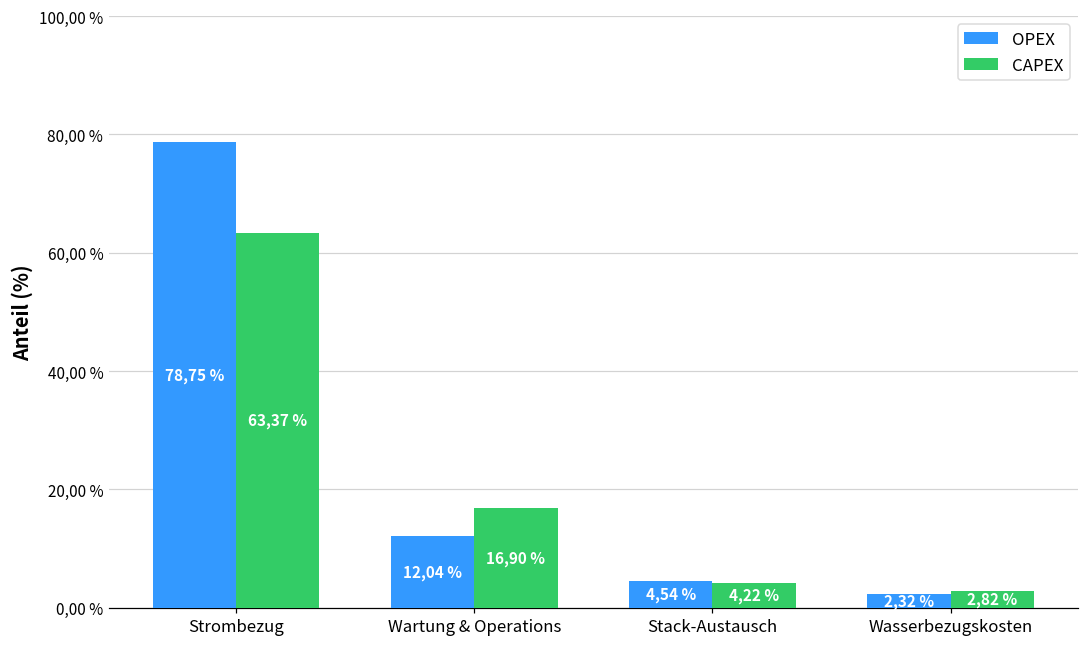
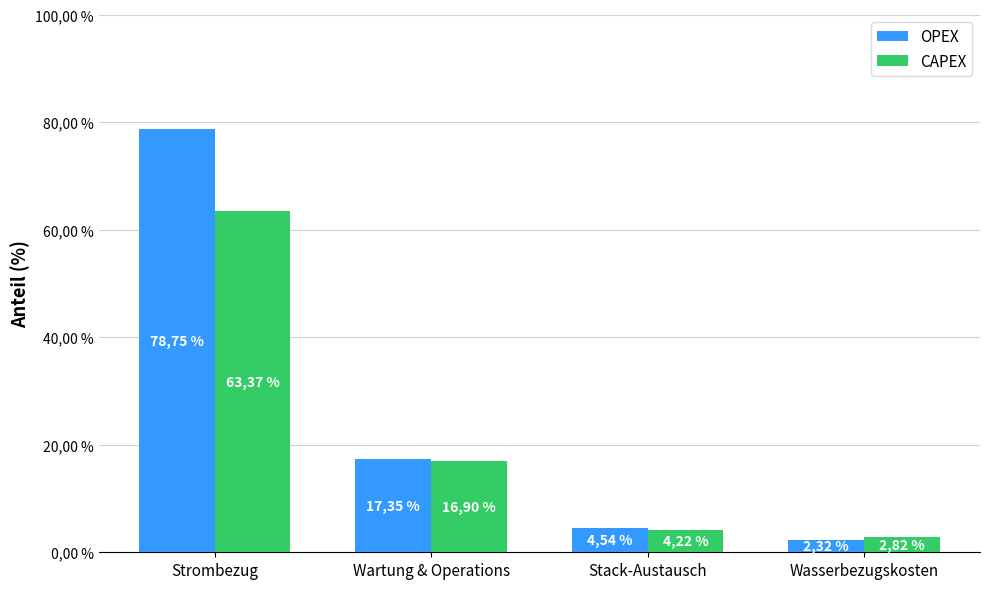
  {
    "OPEX": {
      "Strombezug": "78,75 %",
-     "Wartung & Operations": "12,04 %",
+     "Wartung & Operations": "17,35 %",
      "Stack-Austausch": "4,54 %",
      "Wasserbezugskosten": "2,32 %"
    },
    "CAPEX": {
      "Strombezug": "63,37 %",
      "Wartung & Operations": "16,90 %",
      "Stack-Austausch": "4,22 %",
      "Wasserbezugskosten": "2,82 %"
    }
  }
